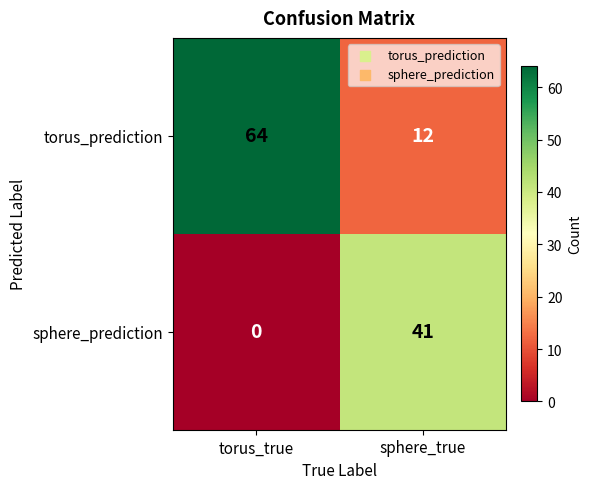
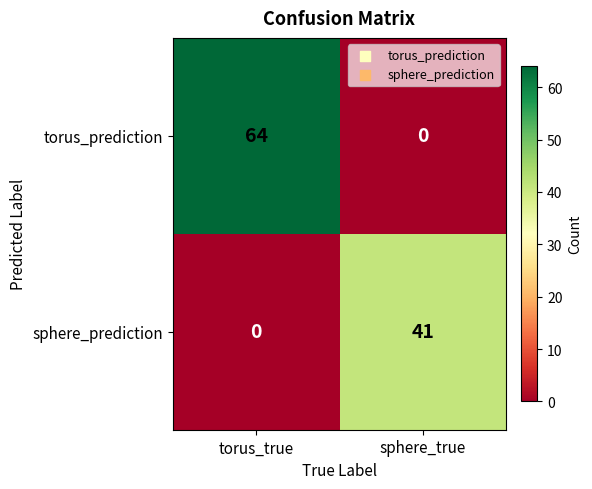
  {
    "torus_prediction": {
      "torus_true": 64,
-     "sphere_true": 12
+     "sphere_true": 0
    },
    "sphere_prediction": {
      "torus_true": 0,
      "sphere_true": 41
    }
  }
